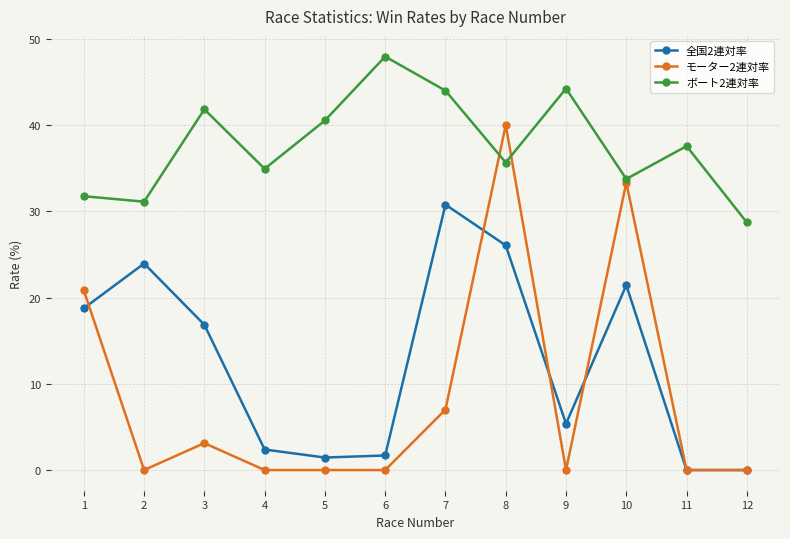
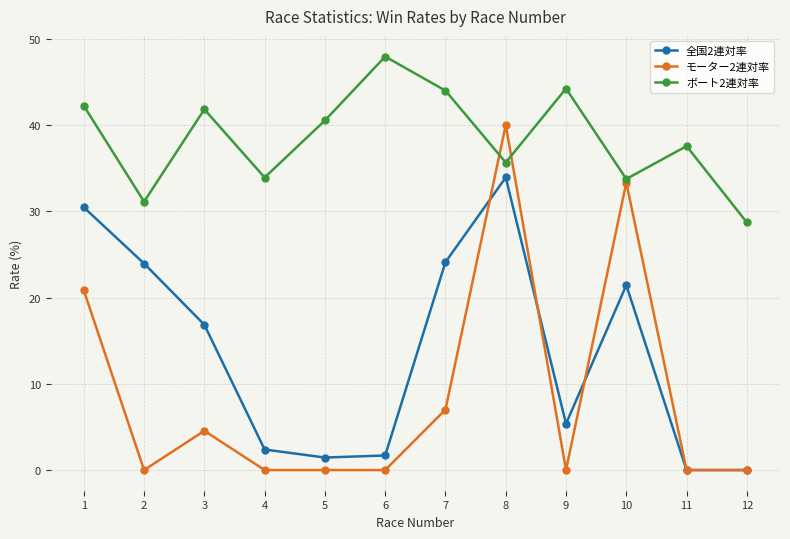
  {
    "全国2連対率": {
-     "1": 19,
+     "1": 30,
      "2": 24,
      "3": 17,
      "4": 2,
      "5": 1,
      "6": 2,
-     "7": 31,
-     "8": 26,
+     "7": 24,
+     "8": 34,
      "9": 5,
      "10": 21
    },
    "モーター2連対率": {
      "1": 21,
      "2": 0,
-     "3": 3,
+     "3": 5,
      "4": 0,
      "5": 0,
      "6": 0,
      "7": 7,
      "8": 40,
      "9": 0,
      "10": 33
    },
    "ボート2連対率": {
-     "1": 32,
+     "1": 42,
      "2": 31,
      "3": 42,
-     "4": 35,
+     "4": 34,
      "5": 41,
      "6": 48,
      "7": 44,
      "8": 36,
      "9": 44,
      "10": 34,
      "11": 38,
      "12": 29
    }
  }
